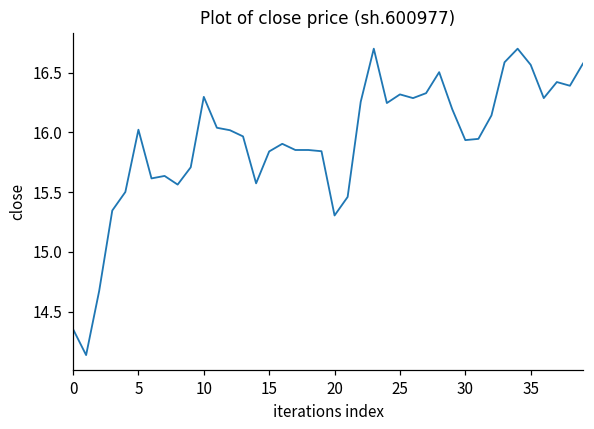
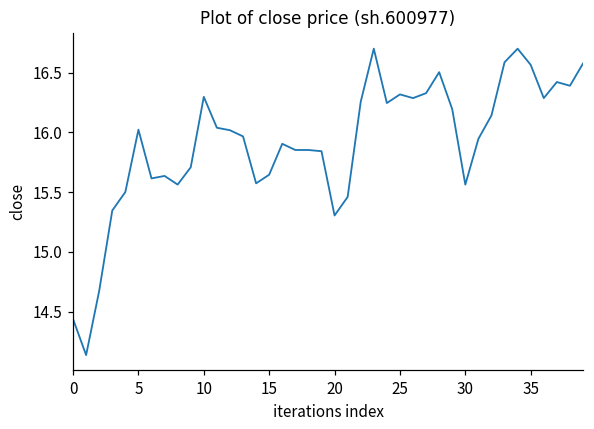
  {
-   "0": 14.35,
+   "0": 14.44,
    "5": 16.02,
    "10": 16.30,
-   "15": 15.84,
+   "15": 15.65,
    "20": 15.30,
    "25": 16.32,
-   "30": 15.94,
+   "30": 15.56,
    "35": 16.56
  }
